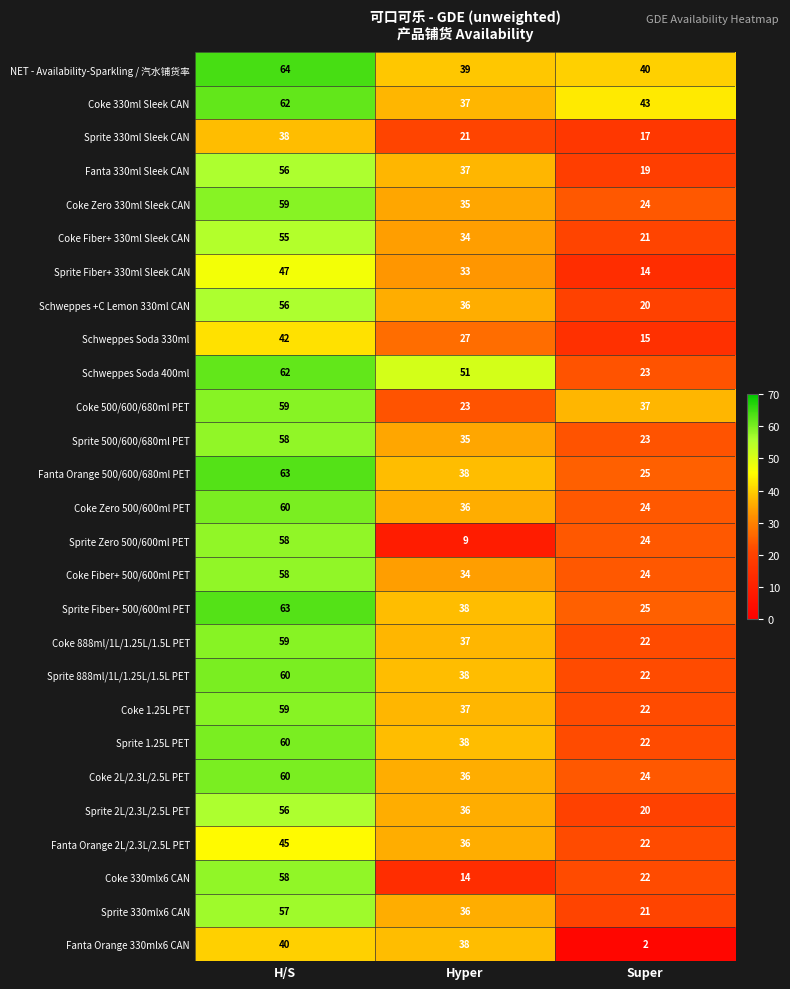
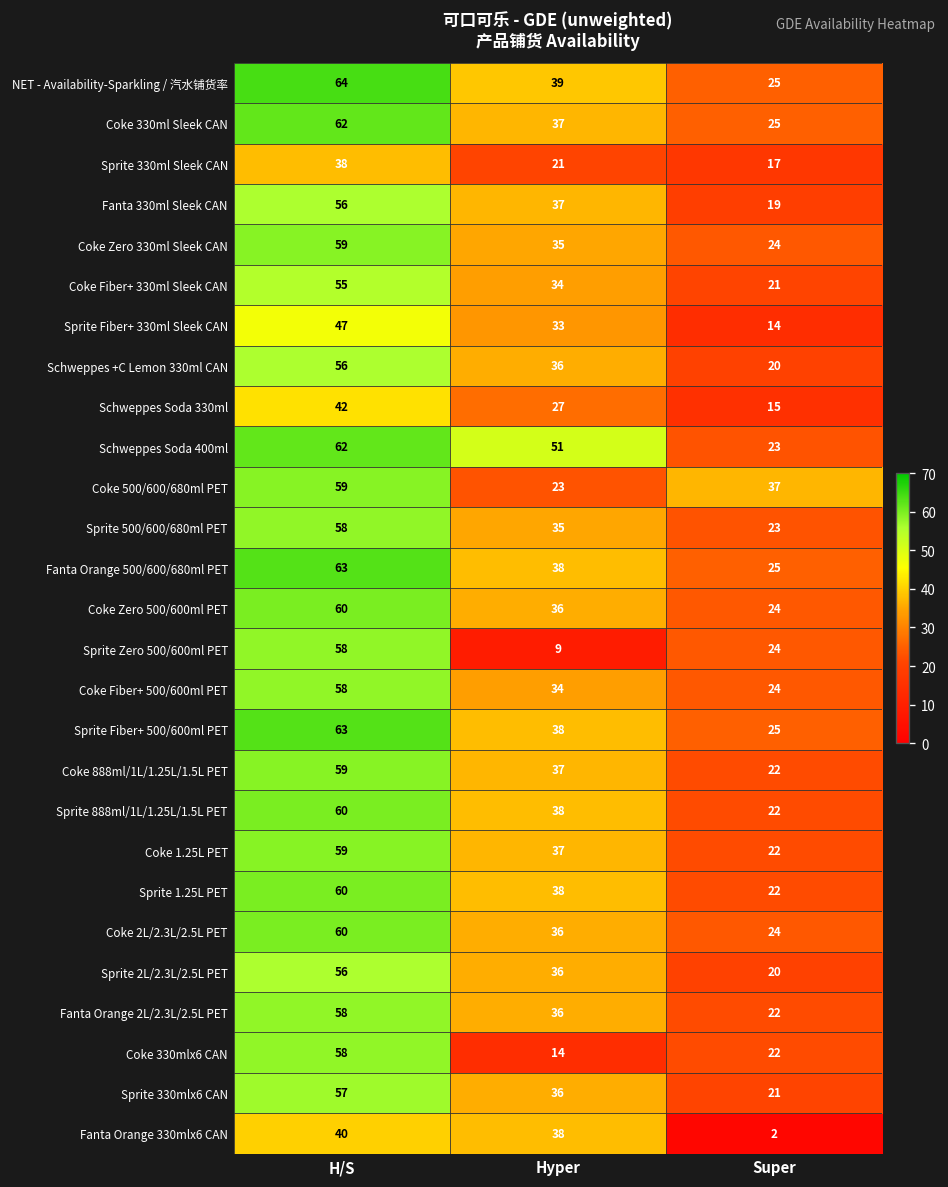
  {
    "NET - Availability-Sparkling / 汽水铺货率": {
      "H/S": 64,
      "Hyper": 39,
-     "Super": 40
+     "Super": 25
    },
    "Coke 330ml Sleek CAN": {
      "H/S": 62,
      "Hyper": 37,
-     "Super": 43
+     "Super": 25
    },
    "Sprite 330ml Sleek CAN": {
      "H/S": 38,
      "Hyper": 21,
      "Super": 17
    },
    "Fanta 330ml Sleek CAN": {
      "H/S": 56,
      "Hyper": 37,
      "Super": 19
    },
    "Coke Zero 330ml Sleek CAN": {
      "H/S": 59,
      "Hyper": 35,
      "Super": 24
    },
    "Coke Fiber+ 330ml Sleek CAN": {
      "H/S": 55,
      "Hyper": 34,
      "Super": 21
    },
    "Sprite Fiber+ 330ml Sleek CAN": {
      "H/S": 47,
      "Hyper": 33,
      "Super": 14
    },
    "Schweppes +C Lemon 330ml CAN": {
      "H/S": 56,
      "Hyper": 36,
      "Super": 20
    },
    "Schweppes Soda 330ml": {
      "H/S": 42,
      "Hyper": 27,
      "Super": 15
    },
    "Schweppes Soda 400ml": {
      "H/S": 62,
      "Hyper": 51,
      "Super": 23
    },
    "Coke 500/600/680ml PET": {
      "H/S": 59,
      "Hyper": 23,
      "Super": 37
    },
    "Sprite 500/600/680ml PET": {
      "H/S": 58,
      "Hyper": 35,
      "Super": 23
    },
    "Fanta Orange 500/600/680ml PET": {
      "H/S": 63,
      "Hyper": 38,
      "Super": 25
    },
    "Coke Zero 500/600ml PET": {
      "H/S": 60,
      "Hyper": 36,
      "Super": 24
    },
    "Sprite Zero 500/600ml PET": {
      "H/S": 58,
      "Hyper": 9,
      "Super": 24
    },
    "Coke Fiber+ 500/600ml PET": {
      "H/S": 58,
      "Hyper": 34,
      "Super": 24
    },
    "Sprite Fiber+ 500/600ml PET": {
      "H/S": 63,
      "Hyper": 38,
      "Super": 25
    },
    "Coke 888ml/1L/1.25L/1.5L PET": {
      "H/S": 59,
      "Hyper": 37,
      "Super": 22
    },
    "Sprite 888ml/1L/1.25L/1.5L PET": {
      "H/S": 60,
      "Hyper": 38,
      "Super": 22
    },
    "Coke 1.25L PET": {
      "H/S": 59,
      "Hyper": 37,
      "Super": 22
    },
    "Sprite 1.25L PET": {
      "H/S": 60,
      "Hyper": 38,
      "Super": 22
    },
    "Coke 2L/2.3L/2.5L PET": {
      "H/S": 60,
      "Hyper": 36,
      "Super": 24
    },
    "Sprite 2L/2.3L/2.5L PET": {
      "H/S": 56,
      "Hyper": 36,
      "Super": 20
    },
    "Fanta Orange 2L/2.3L/2.5L PET": {
-     "H/S": 45,
+     "H/S": 58,
      "Hyper": 36,
      "Super": 22
    },
    "Coke 330mlx6 CAN": {
      "H/S": 58,
      "Hyper": 14,
      "Super": 22
    },
    "Sprite 330mlx6 CAN": {
      "H/S": 57,
      "Hyper": 36,
      "Super": 21
    },
    "Fanta Orange 330mlx6 CAN": {
      "H/S": 40,
      "Hyper": 38,
      "Super": 2
    }
  }
